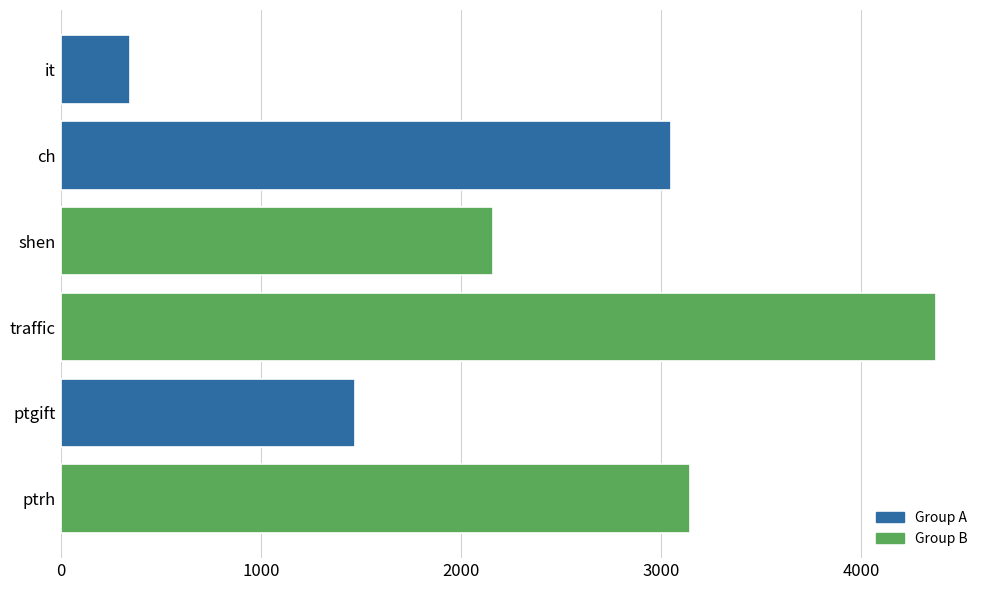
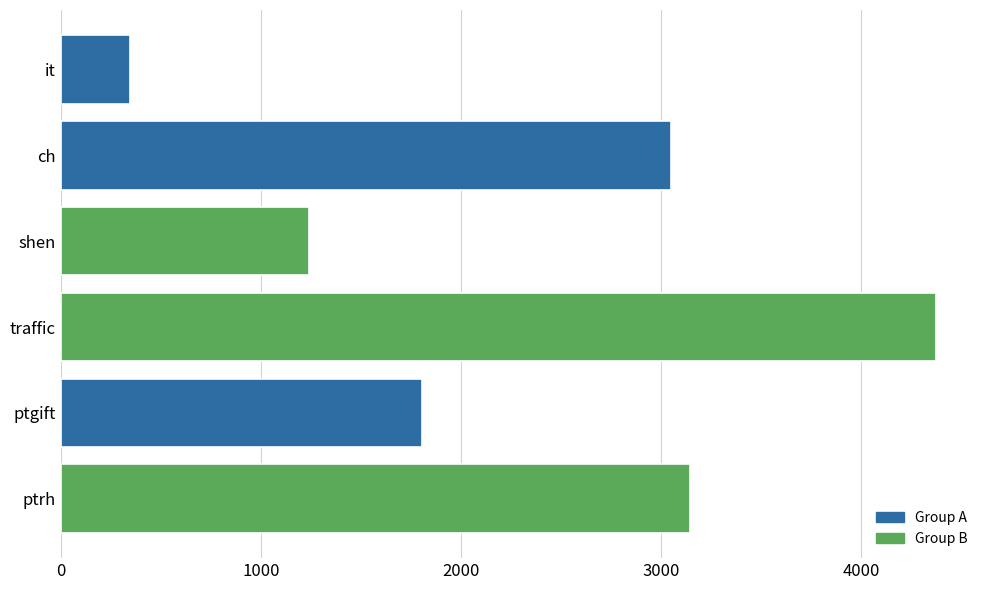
  {
    "it": 340,
    "ch": 3050,
-   "shen": 2160,
+   "shen": 1240,
    "traffic": 4370,
-   "ptgift": 1470,
+   "ptgift": 1800,
    "ptrh": 3140
  }
